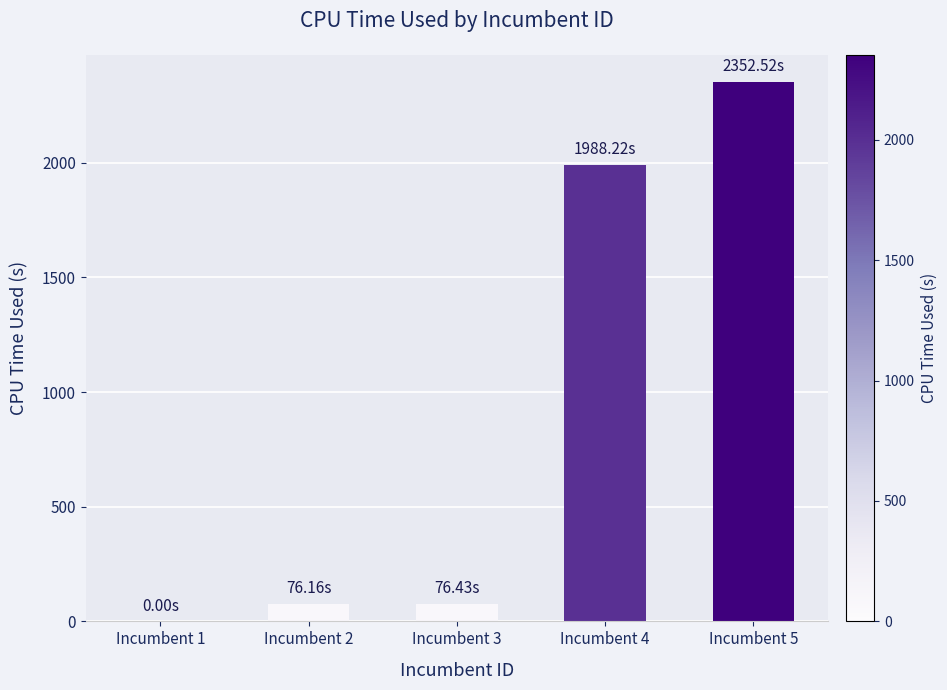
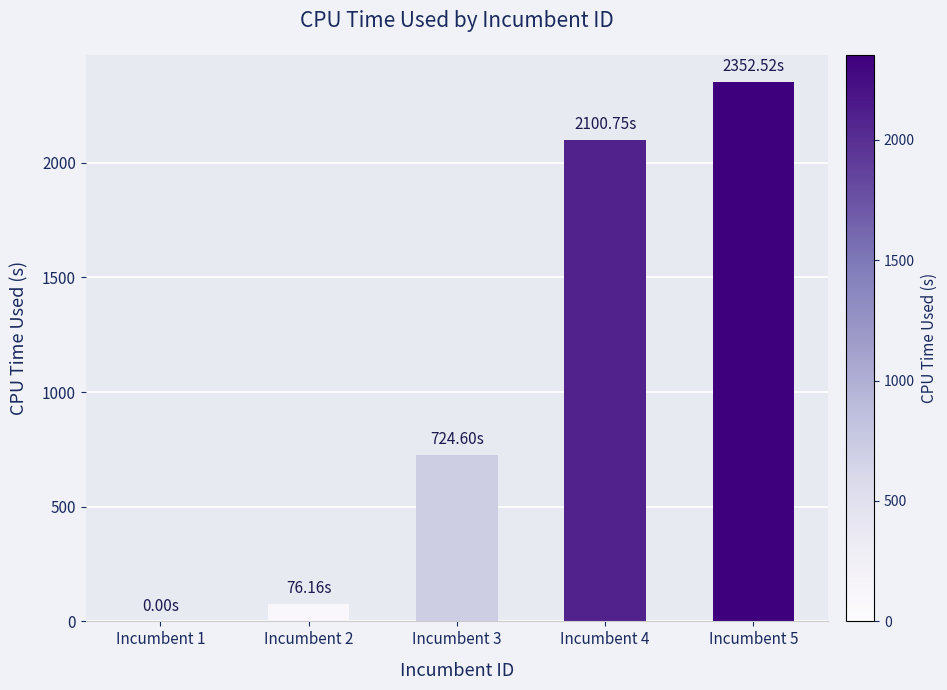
  {
    "Incumbent 1": "0.00s",
    "Incumbent 2": "76.16s",
-   "Incumbent 3": "76.43s",
-   "Incumbent 4": "1988.22s",
+   "Incumbent 3": "724.60s",
+   "Incumbent 4": "2100.75s",
    "Incumbent 5": "2352.52s"
  }
